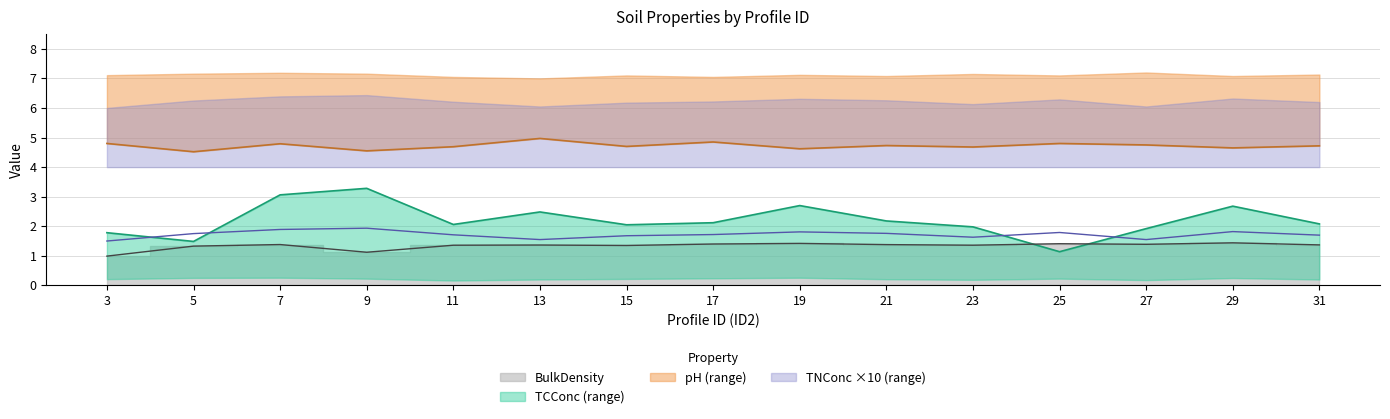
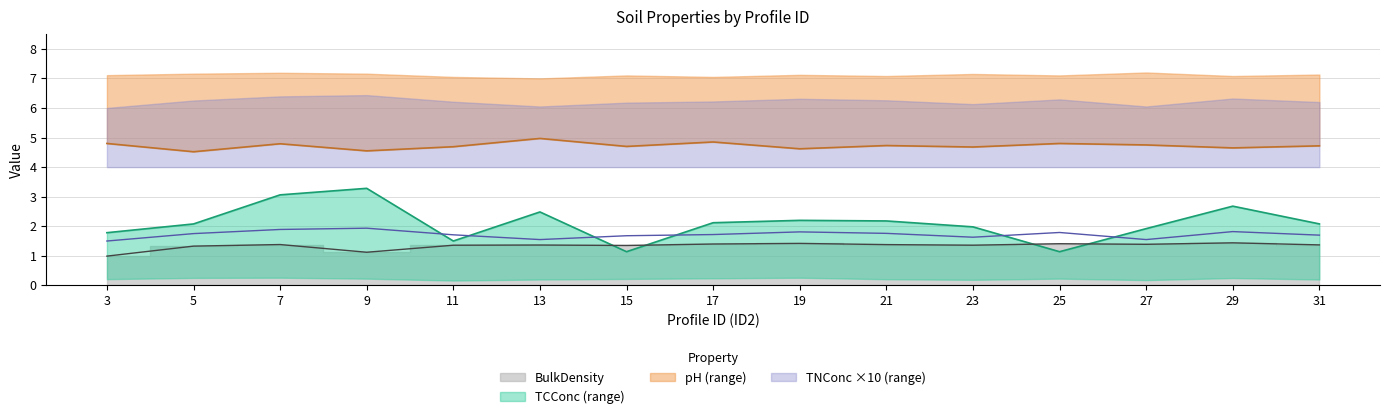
  {
    "TCConc (range)": {
      "3": 1.8,
-     "5": 1.5,
+     "5": 2.1,
      "7": 3.1,
      "9": 3.3,
-     "11": 2.1,
+     "11": 1.5,
      "13": 2.5,
-     "15": 2.1,
+     "15": 1.1,
      "17": 2.1,
-     "19": 2.7,
+     "19": 2.2,
      "21": 2.2,
      "23": 2.0,
      "25": 1.1,
      "27": 1.9,
      "29": 2.7,
      "31": 2.1
    }
  }
